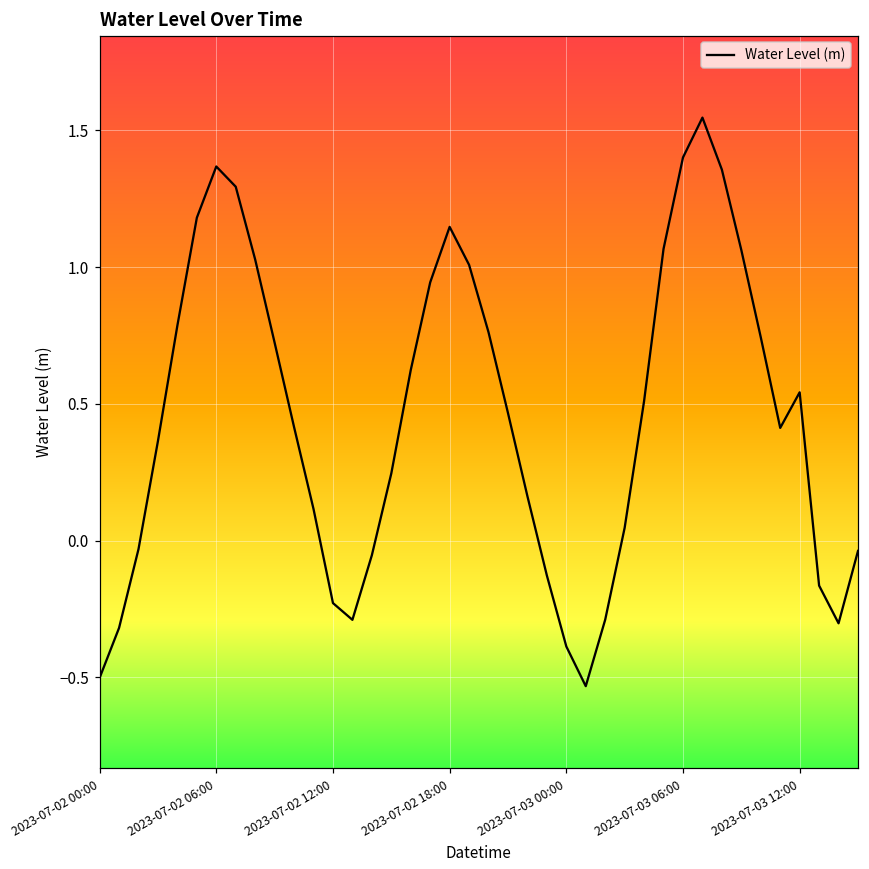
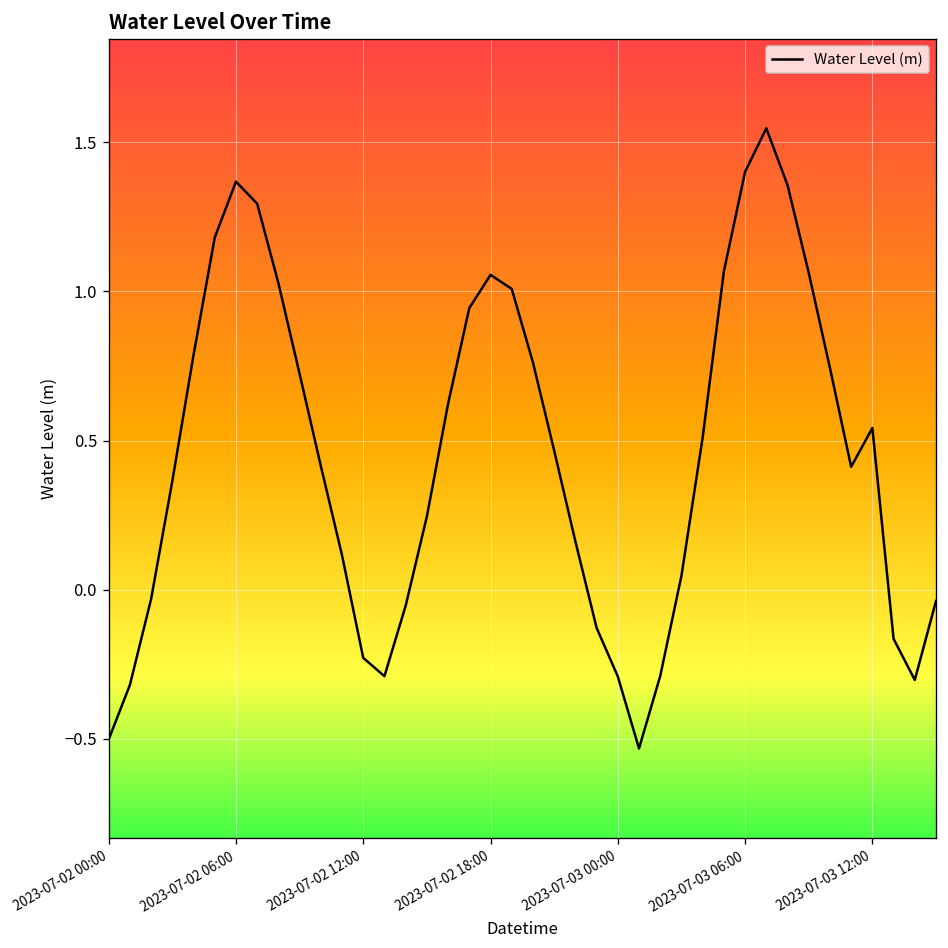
  {
    "2023-07-02 00:00": -0.50,
    "2023-07-02 06:00": 1.37,
    "2023-07-02 12:00": -0.23,
-   "2023-07-02 18:00": 1.15,
-   "2023-07-03 00:00": -0.39,
+   "2023-07-02 18:00": 1.06,
+   "2023-07-03 00:00": -0.29,
    "2023-07-03 06:00": 1.40,
    "2023-07-03 12:00": 0.54
  }
